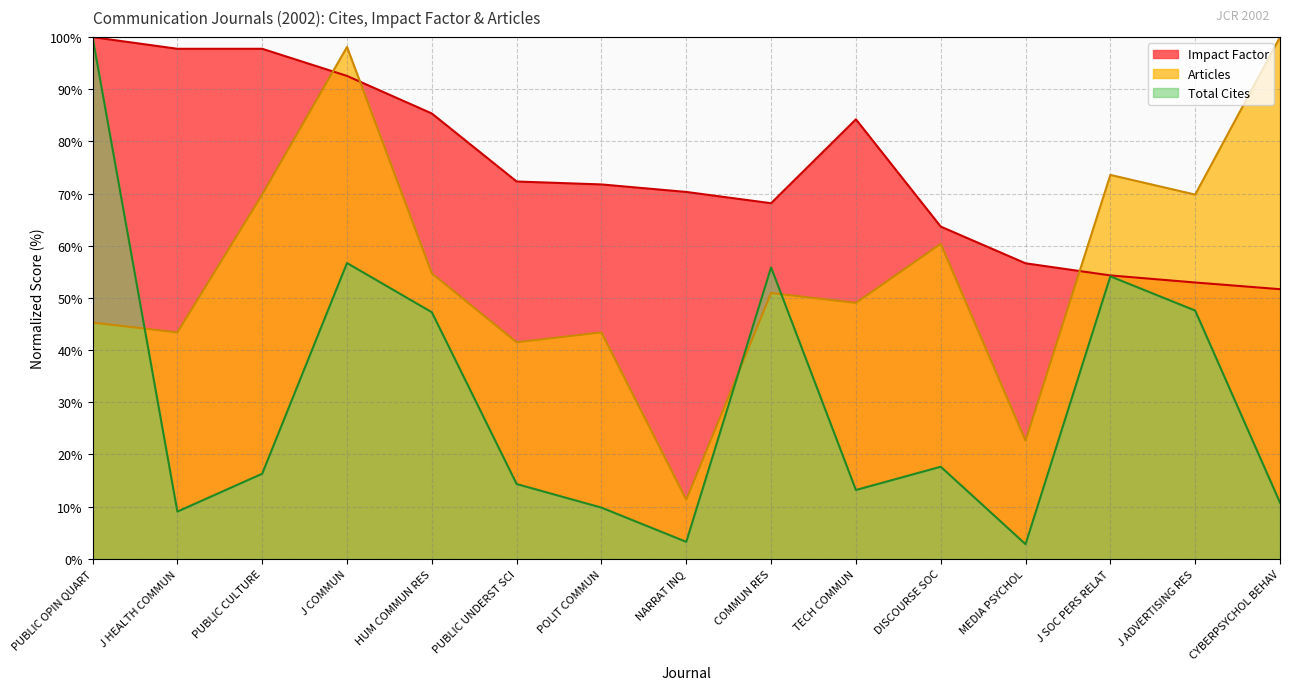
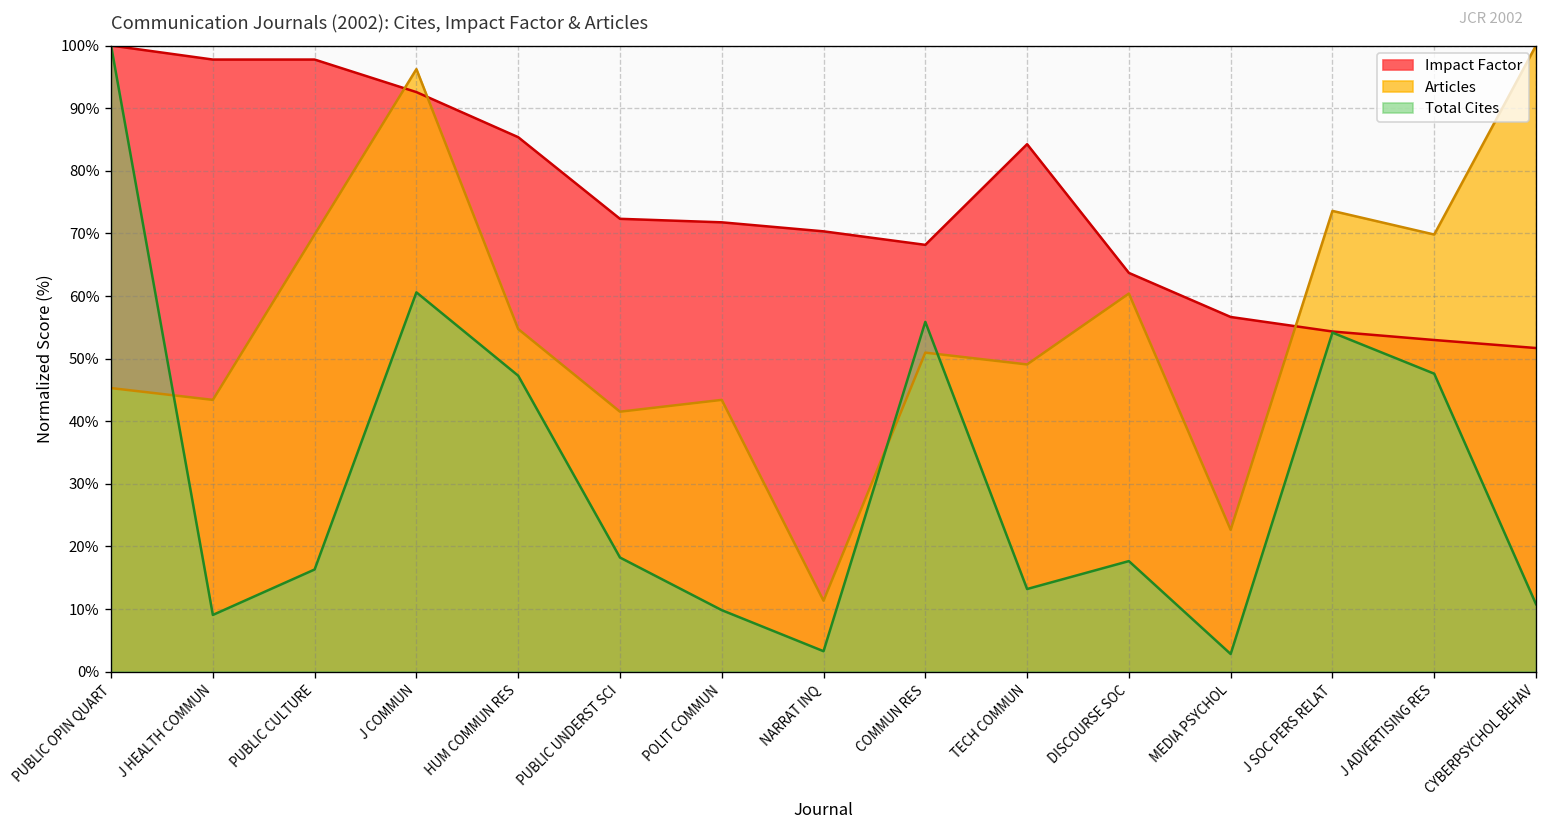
  {
    "Impact Factor": {
      "J HEALTH COMMUN": "98%",
      "PUBLIC CULTURE": "98%",
      "J COMMUN": "93%",
      "HUM COMMUN RES": "85%",
      "PUBLIC UNDERST SCI": "72%",
      "POLIT COMMUN": "72%",
      "NARRAT INQ": "70%",
      "COMMUN RES": "68%",
      "TECH COMMUN": "84%",
      "DISCOURSE SOC": "64%",
      "MEDIA PSYCHOL": "57%",
      "J ADVERTISING RES": "53%",
      "CYBERPSYCHOL BEHAV": "52%"
    },
    "Articles": {
      "PUBLIC OPIN QUART": "45%",
      "J HEALTH COMMUN": "43%",
      "PUBLIC CULTURE": "70%",
-     "J COMMUN": "98%",
+     "J COMMUN": "96%",
      "HUM COMMUN RES": "55%",
      "PUBLIC UNDERST SCI": "42%",
      "POLIT COMMUN": "43%",
      "NARRAT INQ": "11%",
      "COMMUN RES": "51%",
      "TECH COMMUN": "49%",
      "DISCOURSE SOC": "60%",
      "MEDIA PSYCHOL": "23%",
      "J SOC PERS RELAT": "74%",
      "J ADVERTISING RES": "70%",
      "CYBERPSYCHOL BEHAV": "100%"
    },
    "Total Cites": {
      "J HEALTH COMMUN": "9%",
      "PUBLIC CULTURE": "16%",
-     "J COMMUN": "57%",
+     "J COMMUN": "61%",
      "HUM COMMUN RES": "47%",
-     "PUBLIC UNDERST SCI": "14%",
+     "PUBLIC UNDERST SCI": "18%",
      "POLIT COMMUN": "10%",
      "NARRAT INQ": "3%",
      "COMMUN RES": "56%",
      "TECH COMMUN": "13%",
      "DISCOURSE SOC": "18%",
      "MEDIA PSYCHOL": "3%",
      "J ADVERTISING RES": "48%",
      "CYBERPSYCHOL BEHAV": "11%"
    }
  }
